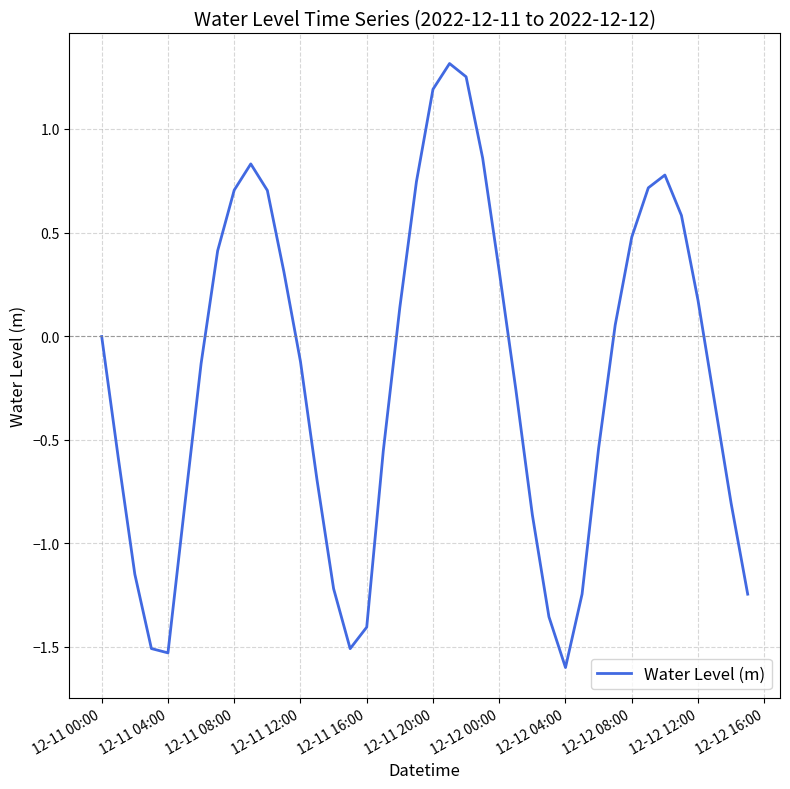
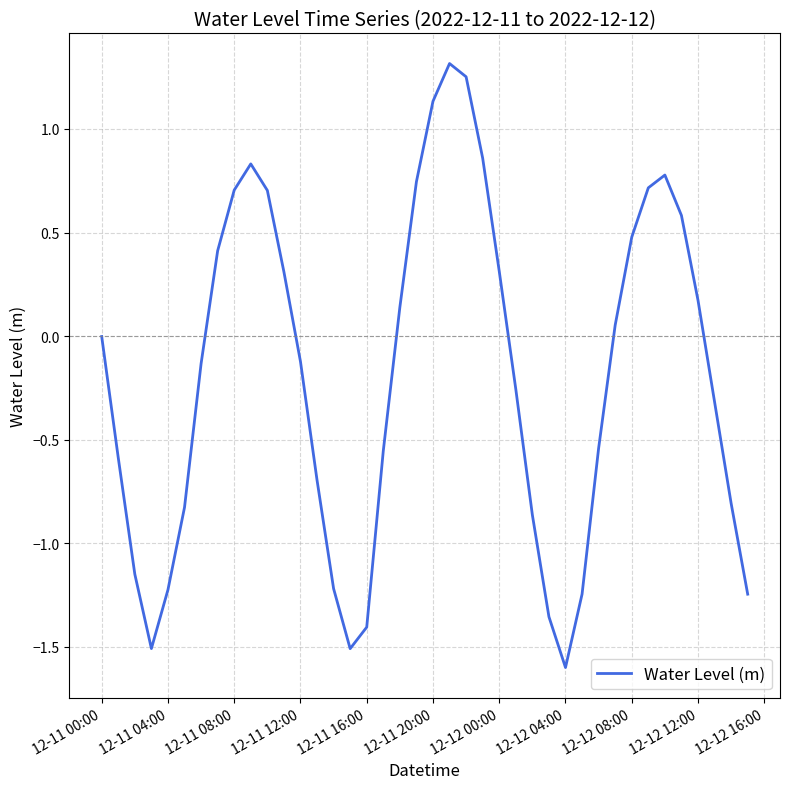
  {
    "12-11 00:00": 0.00,
-   "12-11 04:00": -1.53,
+   "12-11 04:00": -1.22,
    "12-11 08:00": 0.70,
    "12-11 12:00": -0.12,
    "12-11 16:00": -1.40,
-   "12-11 20:00": 1.19,
+   "12-11 20:00": 1.13,
    "12-12 00:00": 0.31,
    "12-12 04:00": -1.60,
    "12-12 08:00": 0.48,
    "12-12 12:00": 0.17
  }
